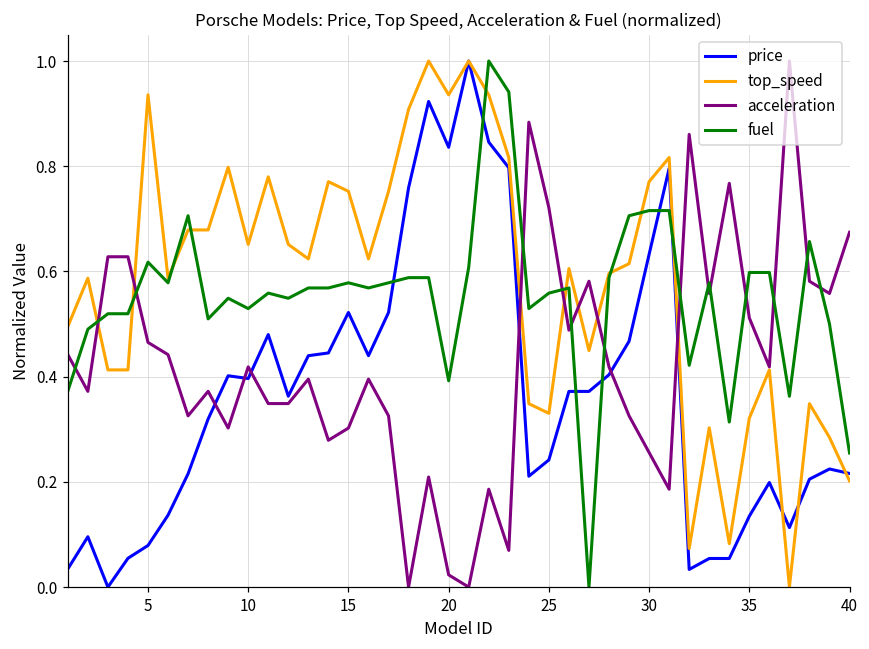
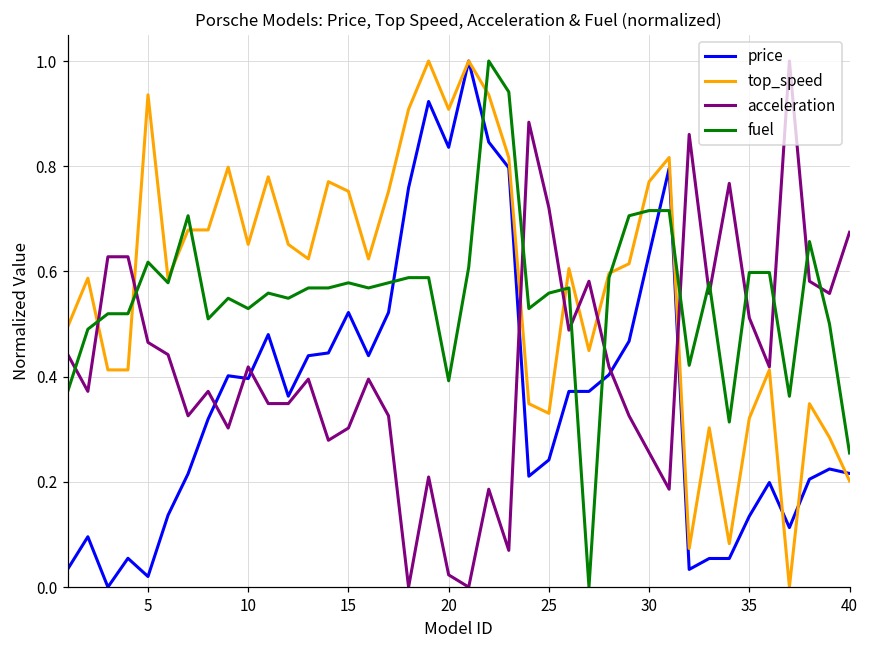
  {
    "price": {
-     "5": 0.08,
+     "5": 0.02,
      "10": 0.40,
      "15": 0.52,
      "20": 0.84,
      "25": 0.24,
      "30": 0.63,
      "35": 0.13,
      "40": 0.22
    },
    "top_speed": {
      "5": 0.94,
      "10": 0.65,
      "15": 0.75,
-     "20": 0.94,
+     "20": 0.91,
      "25": 0.33,
      "30": 0.77,
      "35": 0.32,
      "40": 0.20
    },
    "acceleration": {
      "5": 0.47,
      "10": 0.42,
      "15": 0.30,
      "20": 0.02,
      "25": 0.72,
      "30": 0.26,
      "35": 0.51,
      "40": 0.67
    },
    "fuel": {
      "5": 0.62,
      "10": 0.53,
      "15": 0.58,
      "20": 0.39,
      "25": 0.56,
      "30": 0.72,
      "35": 0.60,
      "40": 0.25
    }
  }
